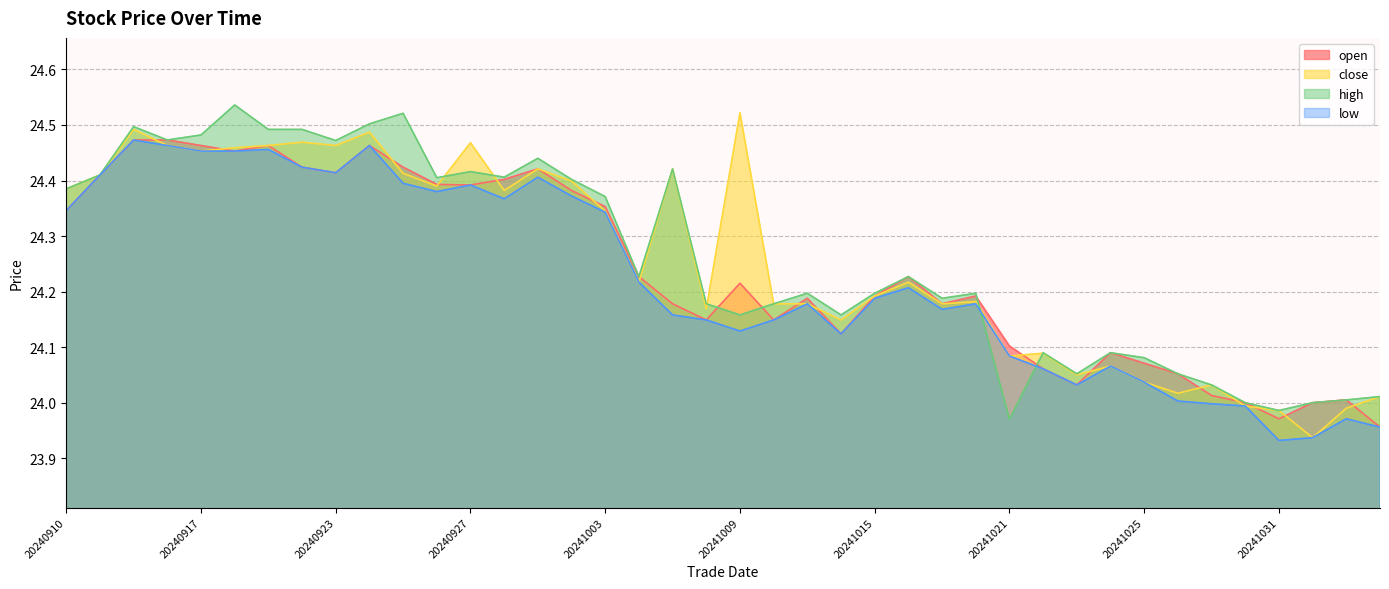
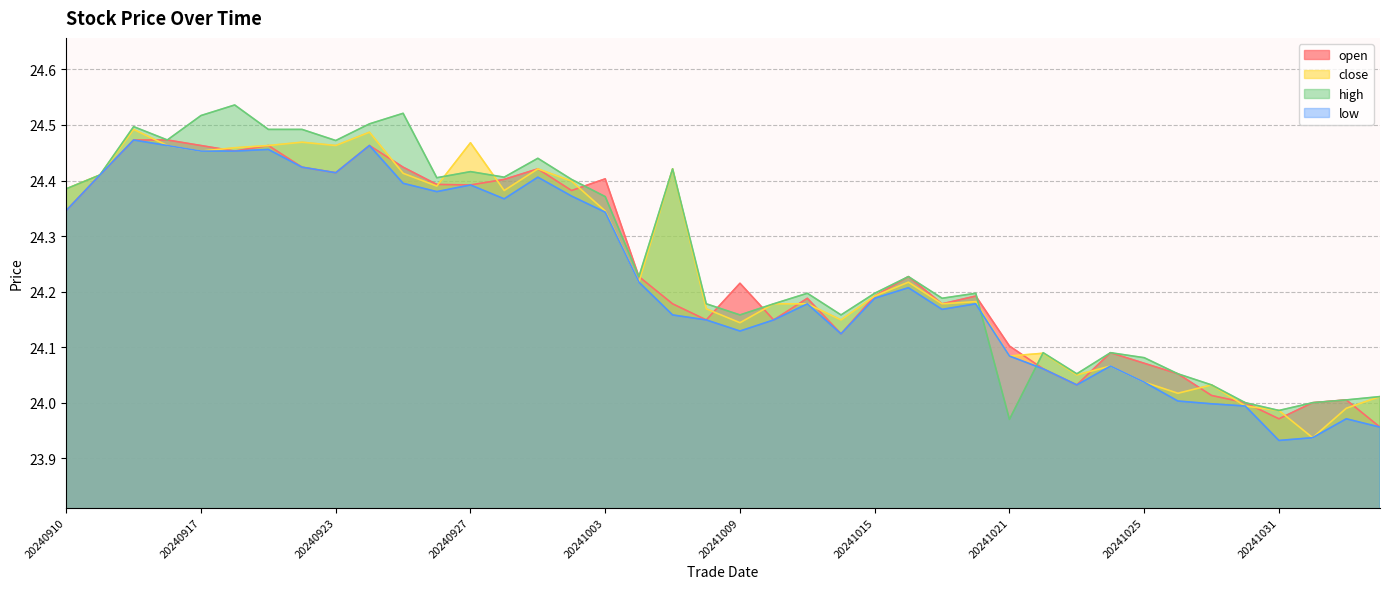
  {
    "open": {
      "20240917": 24.46,
-     "20241003": 24.35,
+     "20241003": 24.40,
      "20241009": 24.22,
      "20241021": 24.10,
      "20241025": 24.07,
      "20241031": 23.97
    },
    "close": {
      "20240923": 24.46,
      "20240927": 24.47,
-     "20241009": 24.52
+     "20241009": 24.14
    },
    "high": {
-     "20240917": 24.48,
+     "20240917": 24.52,
      "20240923": 24.47,
      "20240927": 24.42,
      "20241003": 24.37,
      "20241009": 24.16,
      "20241015": 24.20,
      "20241021": 23.97,
      "20241025": 24.08
    },
    "low": {
      "20241009": 24.13,
      "20241031": 23.93
    }
  }
